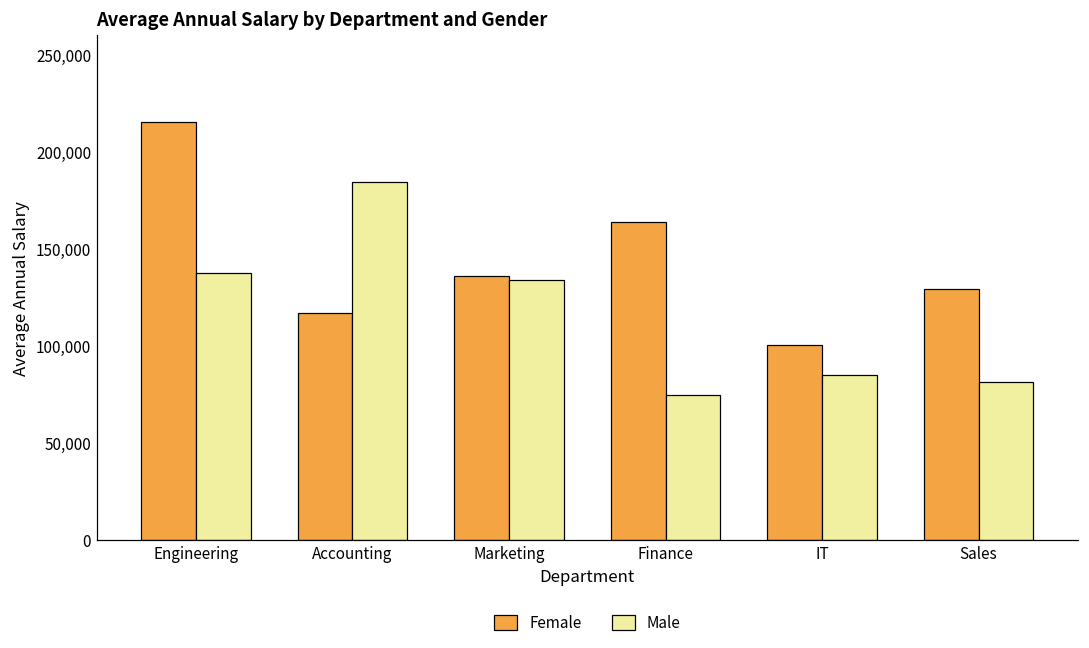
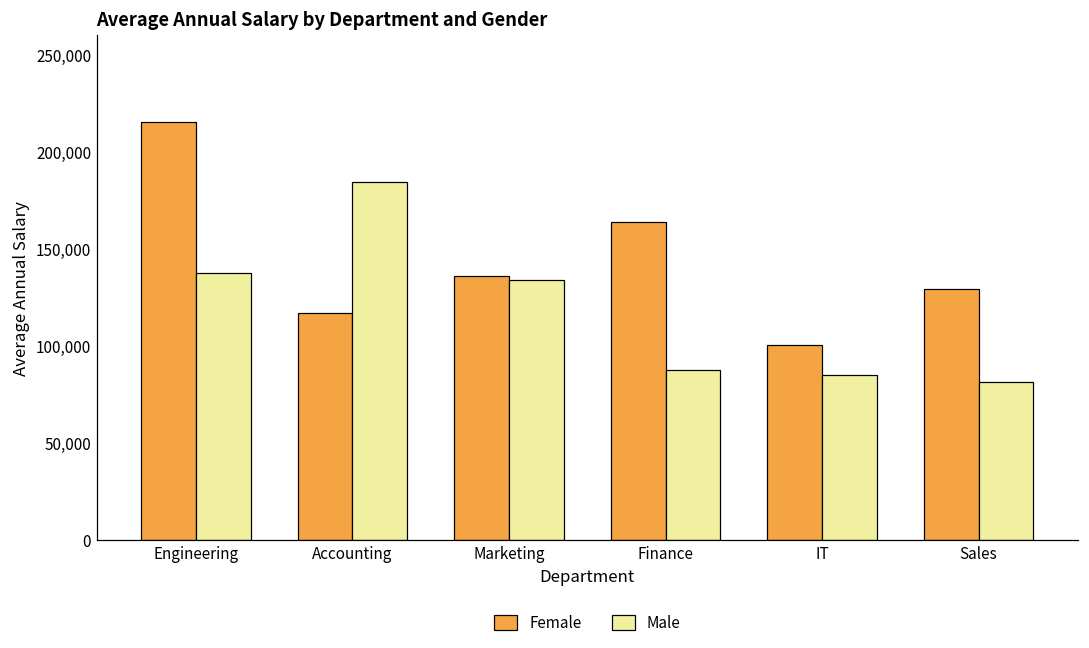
  {
    "Female": {
      "Engineering": "215,000",
      "Accounting": "117,000",
      "Marketing": "136,000",
      "Finance": "164,000",
      "IT": "101,000",
      "Sales": "129,000"
    },
    "Male": {
      "Engineering": "137,000",
      "Accounting": "185,000",
      "Marketing": "134,000",
-     "Finance": "75,000",
+     "Finance": "88,000",
      "IT": "85,000",
      "Sales": "81,000"
    }
  }
